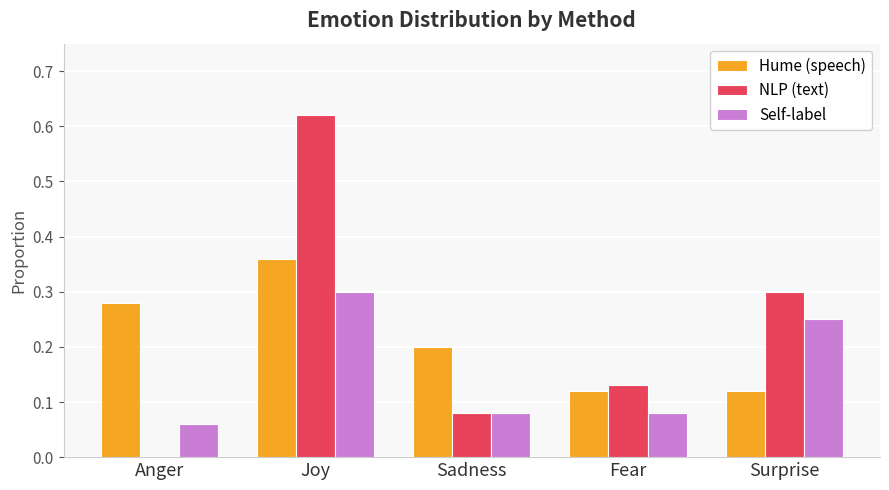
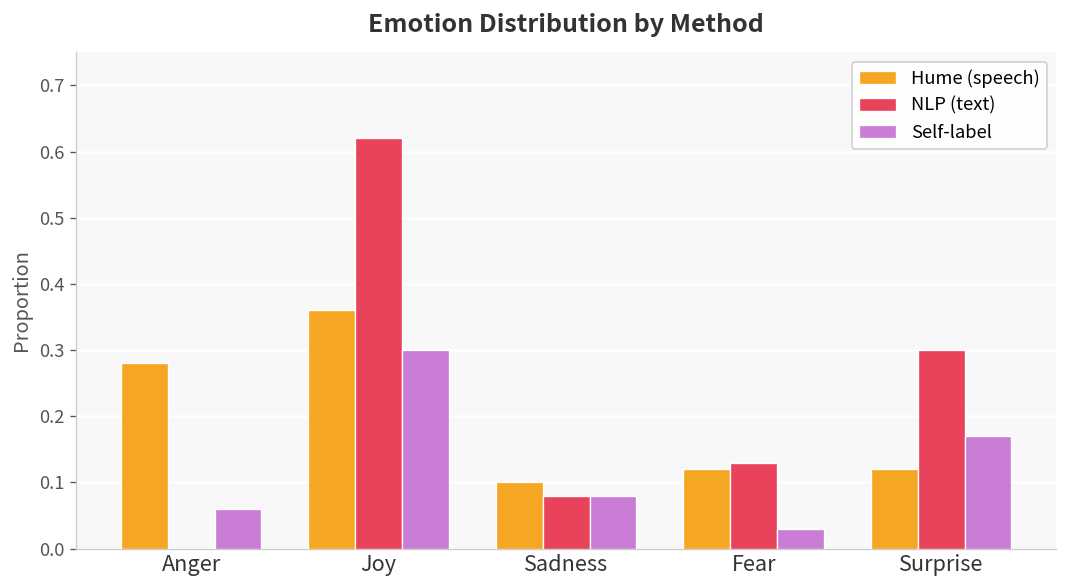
  {
    "Hume (speech)": {
      "Anger": 0.28,
      "Joy": 0.36,
-     "Sadness": 0.2,
+     "Sadness": 0.1,
      "Fear": 0.12,
      "Surprise": 0.12
    },
    "NLP (text)": {
      "Anger": 0.00,
      "Joy": 0.62,
      "Sadness": 0.08,
      "Fear": 0.13,
      "Surprise": 0.30
    },
    "Self-label": {
      "Anger": 0.06,
      "Joy": 0.30,
      "Sadness": 0.08,
-     "Fear": 0.08,
-     "Surprise": 0.25
+     "Fear": 0.03,
+     "Surprise": 0.17
    }
  }
